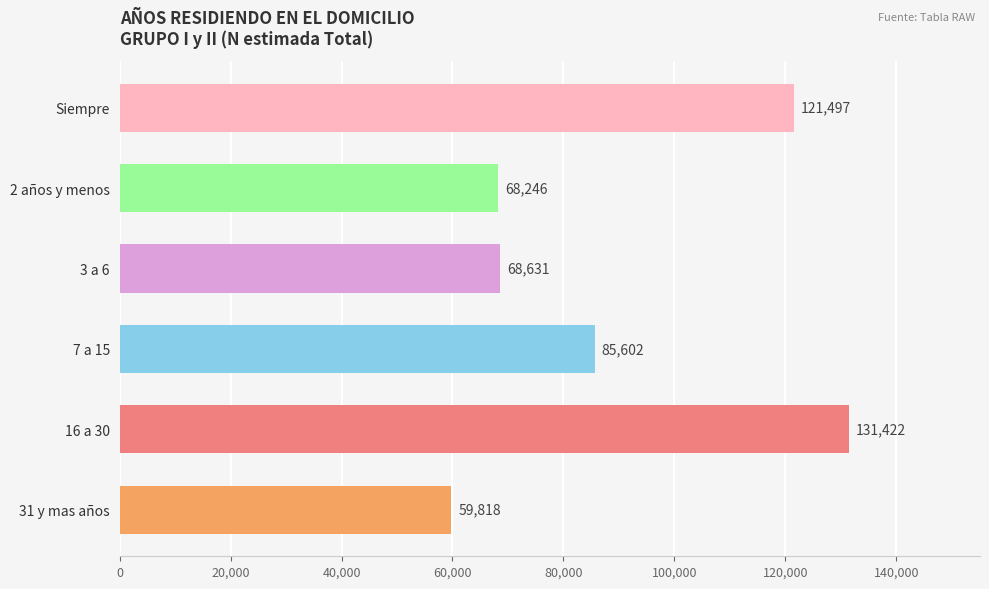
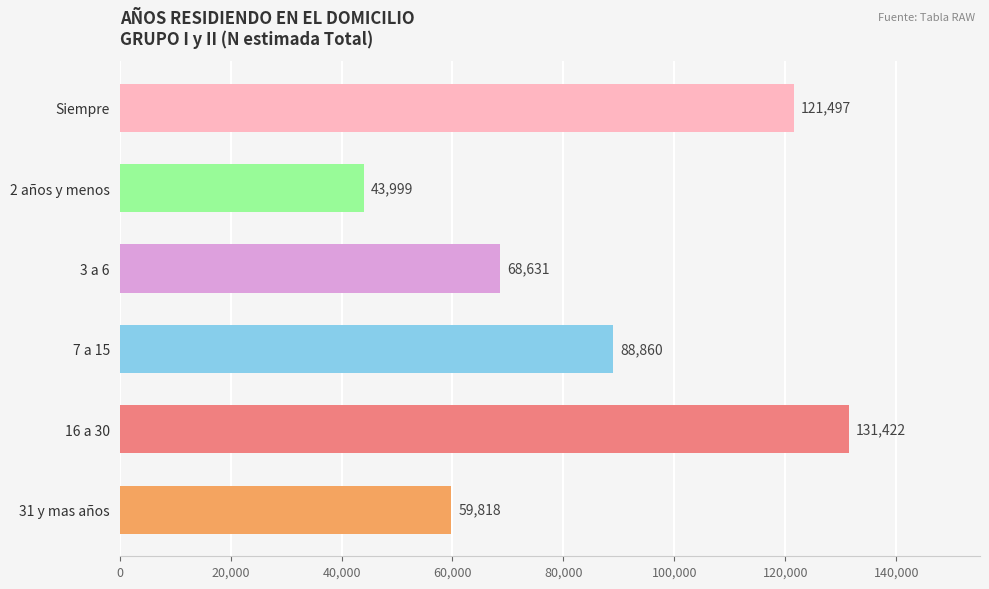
  {
    "Siempre": "121,497",
-   "2 años y menos": "68,246",
+   "2 años y menos": "43,999",
    "3 a 6": "68,631",
-   "7 a 15": "85,602",
+   "7 a 15": "88,860",
    "16 a 30": "131,422",
    "31 y mas años": "59,818"
  }
